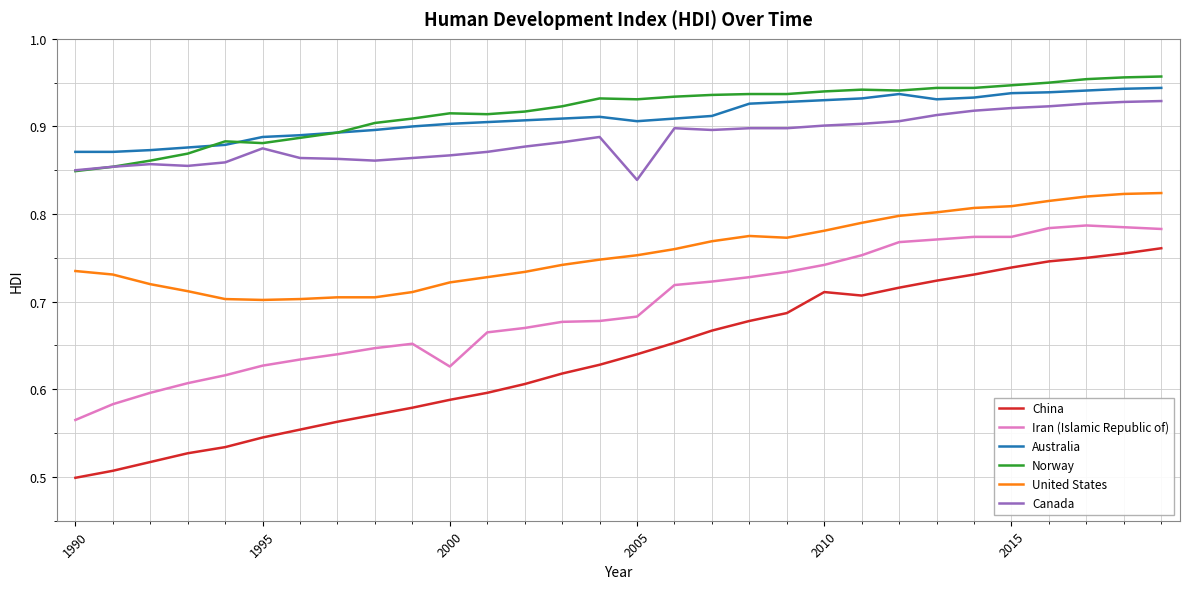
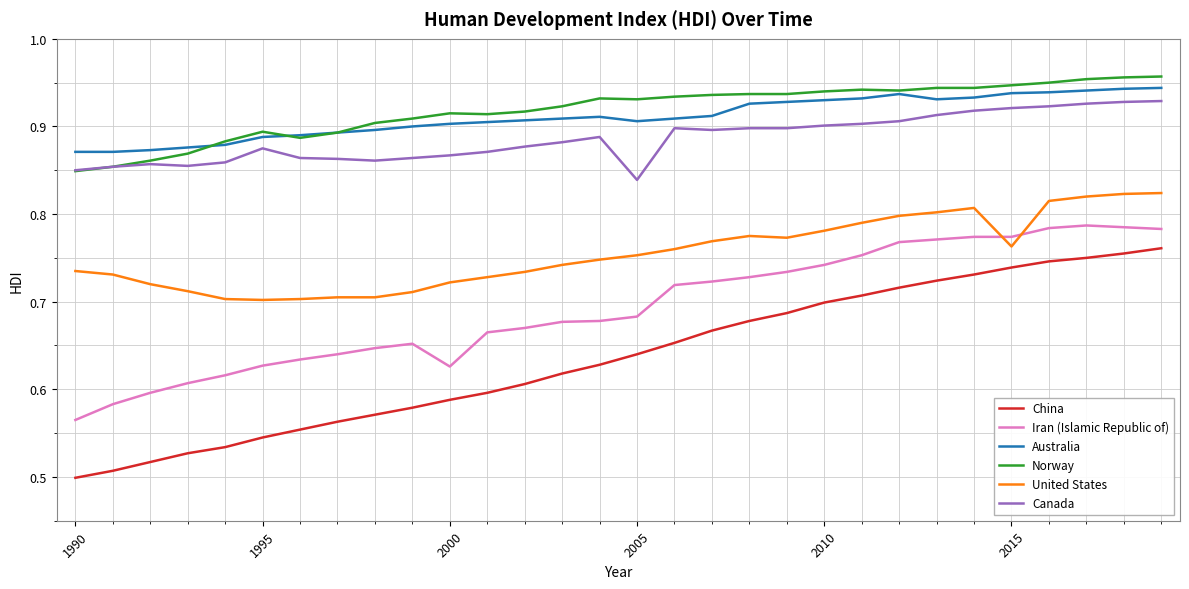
  {
    "China": {
      "1990": 0.50,
      "1995": 0.55,
      "2000": 0.59,
      "2005": 0.64,
-     "2010": 0.71,
+     "2010": 0.70,
      "2015": 0.74
    },
    "Iran (Islamic Republic of)": {
      "1990": 0.57,
      "1995": 0.63,
      "2000": 0.63,
      "2005": 0.68,
      "2010": 0.74,
      "2015": 0.77
    },
    "Australia": {
      "1990": 0.87,
      "1995": 0.89,
      "2000": 0.90,
      "2005": 0.91,
      "2010": 0.93,
      "2015": 0.94
    },
    "Norway": {
-     "1995": 0.88,
+     "1995": 0.89,
      "2000": 0.92,
      "2005": 0.93,
      "2010": 0.94,
      "2015": 0.95
    },
    "United States": {
      "1990": 0.74,
      "1995": 0.70,
      "2000": 0.72,
      "2005": 0.75,
      "2010": 0.78,
-     "2015": 0.81
+     "2015": 0.76
    },
    "Canada": {
      "1995": 0.88,
      "2000": 0.87,
      "2005": 0.84,
      "2010": 0.90,
      "2015": 0.92
    }
  }
